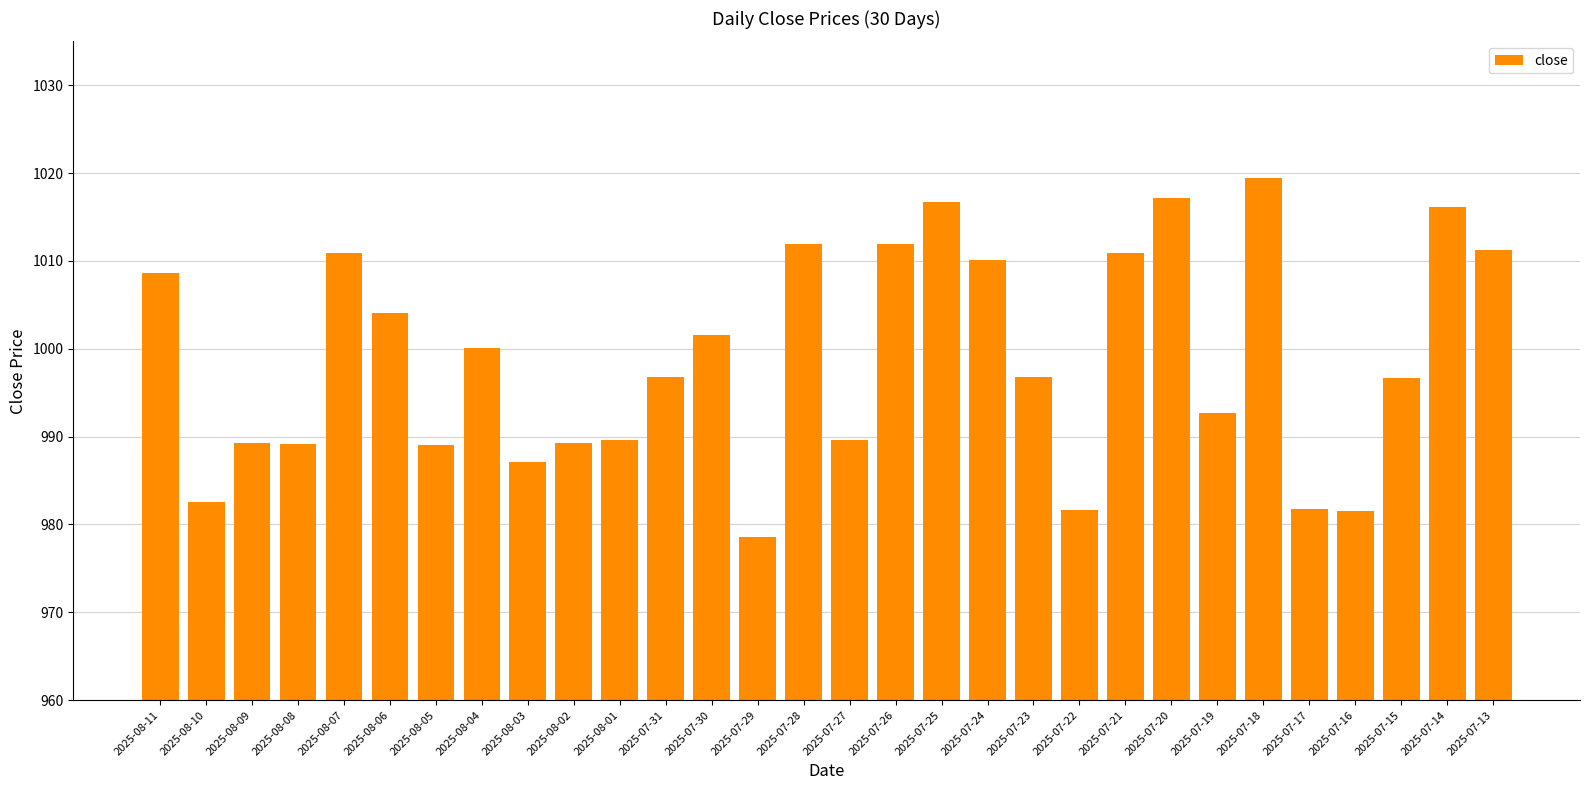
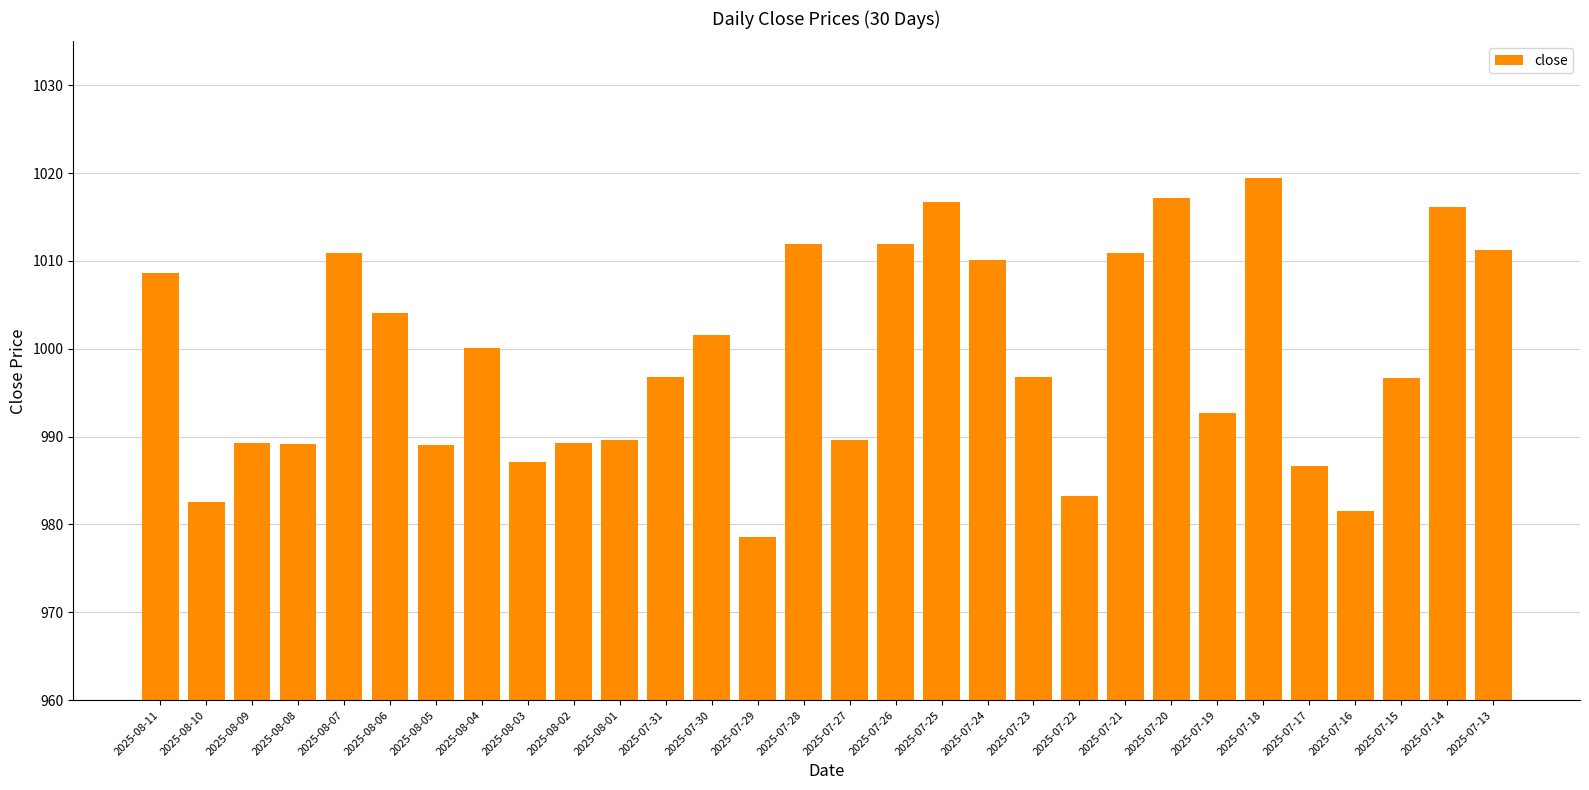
  {
    "2025-08-11": 1009,
    "2025-08-10": 983,
    "2025-08-09": 989,
    "2025-08-08": 989,
    "2025-08-07": 1011,
    "2025-08-06": 1004,
    "2025-08-05": 989,
    "2025-08-04": 1000,
    "2025-08-03": 987,
    "2025-08-02": 989,
    "2025-08-01": 990,
    "2025-07-31": 997,
    "2025-07-30": 1002,
    "2025-07-29": 979,
    "2025-07-28": 1012,
    "2025-07-27": 990,
    "2025-07-26": 1012,
    "2025-07-25": 1017,
    "2025-07-24": 1010,
    "2025-07-23": 997,
-   "2025-07-22": 982,
+   "2025-07-22": 983,
    "2025-07-21": 1011,
    "2025-07-20": 1017,
    "2025-07-19": 993,
    "2025-07-18": 1019,
-   "2025-07-17": 982,
+   "2025-07-17": 987,
    "2025-07-16": 982,
    "2025-07-15": 997,
    "2025-07-14": 1016,
    "2025-07-13": 1011
  }
